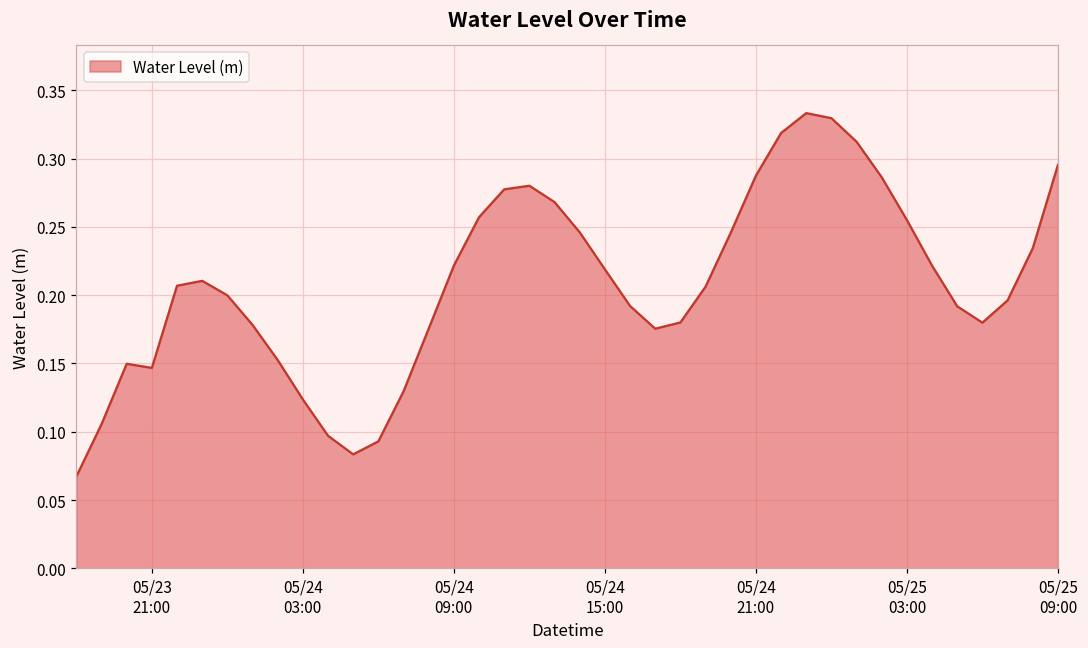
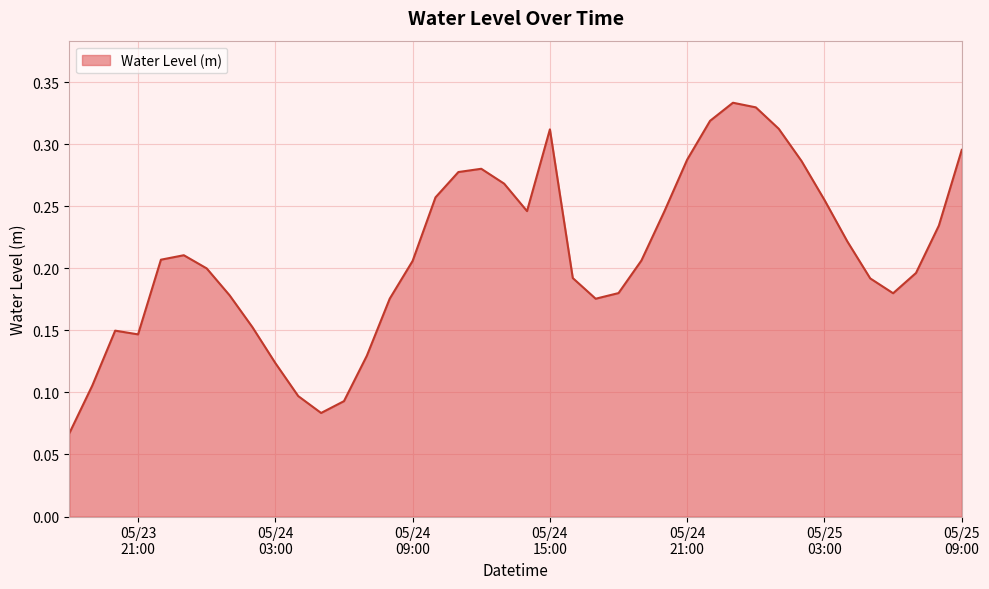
  {
    "05/23 21:00": 0.147,
    "05/24 03:00": 0.124,
-   "05/24 09:00": 0.222,
-   "05/24 15:00": 0.219,
+   "05/24 09:00": 0.206,
+   "05/24 15:00": 0.312,
    "05/24 21:00": 0.288,
    "05/25 03:00": 0.255,
    "05/25 09:00": 0.295
  }
